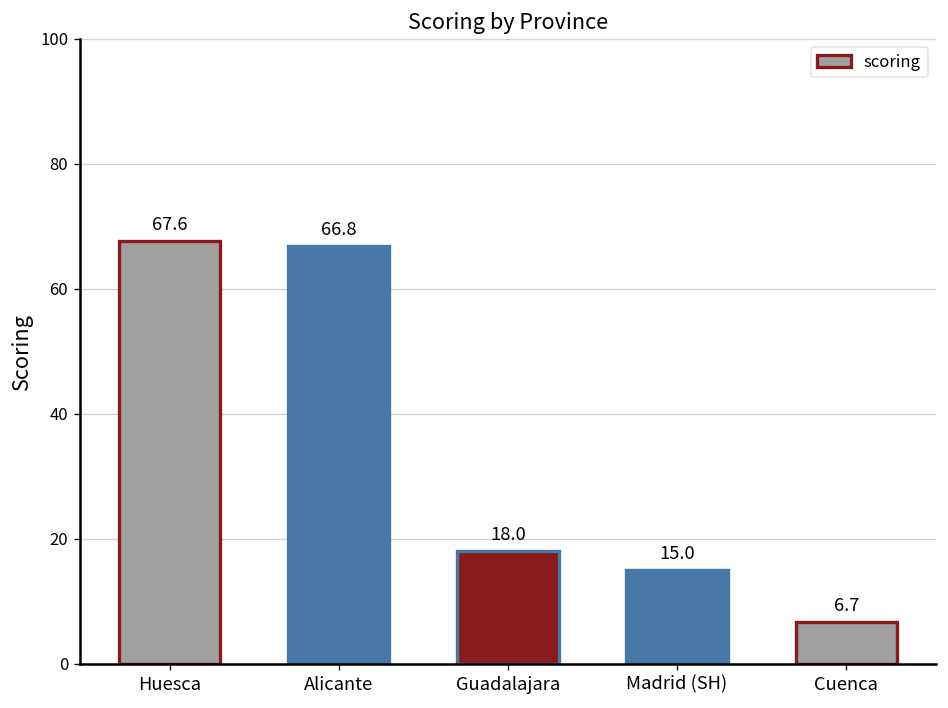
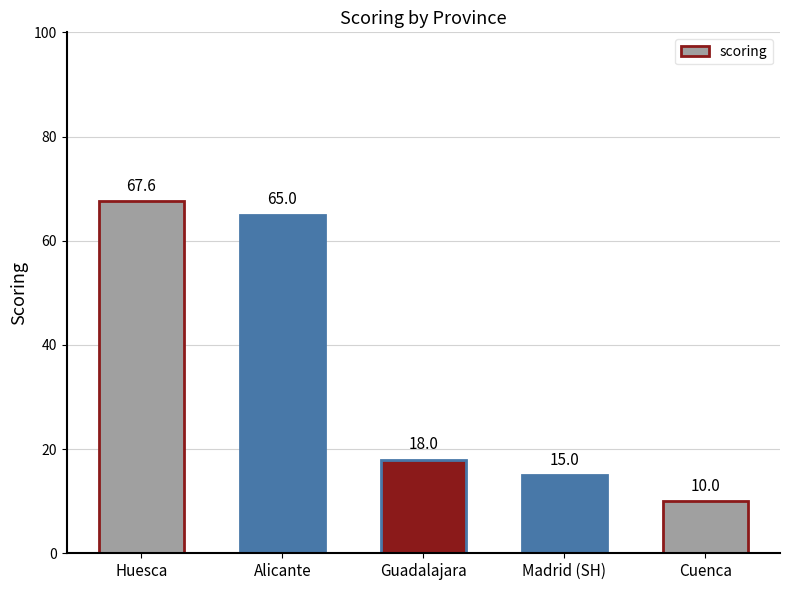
  {
    "Huesca": 67.6,
-   "Alicante": 66.8,
+   "Alicante": 65.0,
    "Guadalajara": 18.0,
    "Madrid (SH)": 15.0,
-   "Cuenca": 6.7
+   "Cuenca": 10.0
  }
